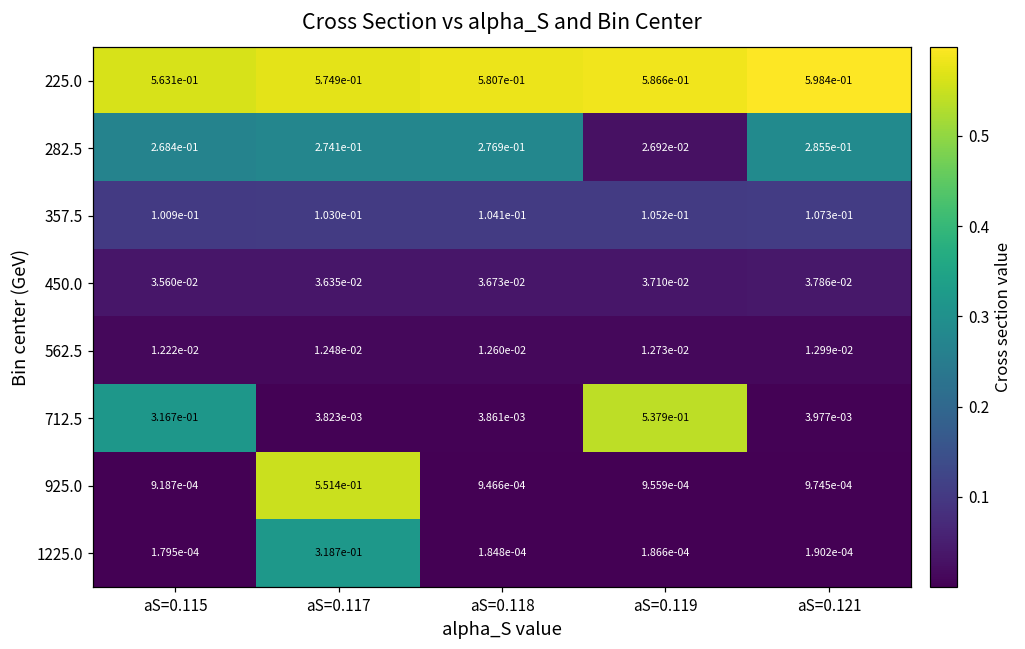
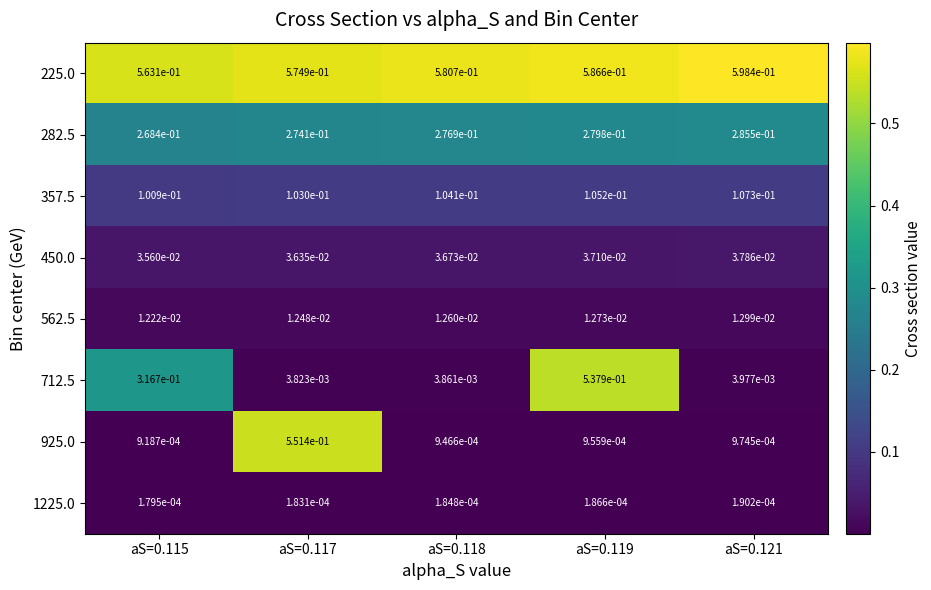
  {
    "225.0": {
      "aS=0.115": "5.631e-01",
      "aS=0.117": "5.749e-01",
      "aS=0.118": "5.807e-01",
      "aS=0.119": "5.866e-01",
      "aS=0.121": "5.984e-01"
    },
    "282.5": {
      "aS=0.115": "2.684e-01",
      "aS=0.117": "2.741e-01",
      "aS=0.118": "2.769e-01",
-     "aS=0.119": "2.692e-02",
+     "aS=0.119": "2.798e-01",
      "aS=0.121": "2.855e-01"
    },
    "357.5": {
      "aS=0.115": "1.009e-01",
      "aS=0.117": "1.030e-01",
      "aS=0.118": "1.041e-01",
      "aS=0.119": "1.052e-01",
      "aS=0.121": "1.073e-01"
    },
    "450.0": {
      "aS=0.115": "3.560e-02",
      "aS=0.117": "3.635e-02",
      "aS=0.118": "3.673e-02",
      "aS=0.119": "3.710e-02",
      "aS=0.121": "3.786e-02"
    },
    "562.5": {
      "aS=0.115": "1.222e-02",
      "aS=0.117": "1.248e-02",
      "aS=0.118": "1.260e-02",
      "aS=0.119": "1.273e-02",
      "aS=0.121": "1.299e-02"
    },
    "712.5": {
      "aS=0.115": "3.167e-01",
      "aS=0.117": "3.823e-03",
      "aS=0.118": "3.861e-03",
      "aS=0.119": "5.379e-01",
      "aS=0.121": "3.977e-03"
    },
    "925.0": {
      "aS=0.115": "9.187e-04",
      "aS=0.117": "5.514e-01",
      "aS=0.118": "9.466e-04",
      "aS=0.119": "9.559e-04",
      "aS=0.121": "9.745e-04"
    },
    "1225.0": {
      "aS=0.115": "1.795e-04",
-     "aS=0.117": "3.187e-01",
+     "aS=0.117": "1.831e-04",
      "aS=0.118": "1.848e-04",
      "aS=0.119": "1.866e-04",
      "aS=0.121": "1.902e-04"
    }
  }
